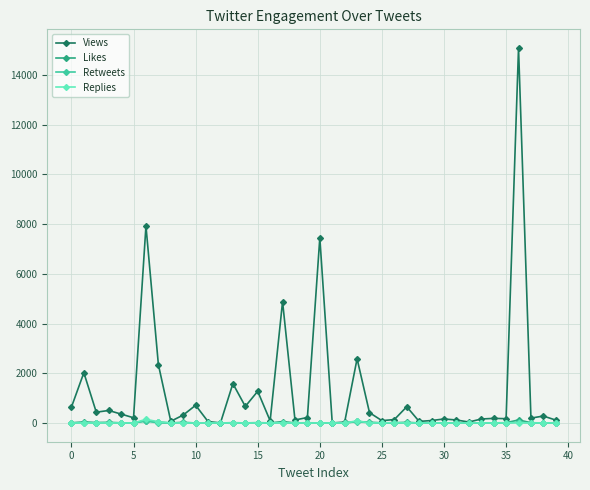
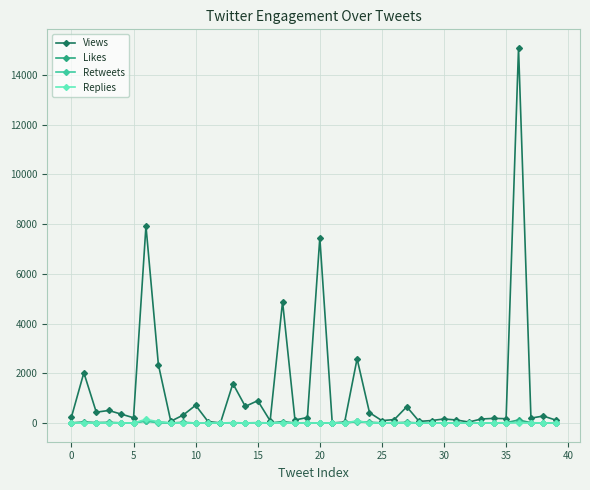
  {
    "Views": {
-     "0": 600,
+     "0": 200,
      "5": 200,
      "10": 700,
-     "15": 1300,
+     "15": 900,
      "20": 7500,
      "30": 200,
      "35": 200
    }
  }
